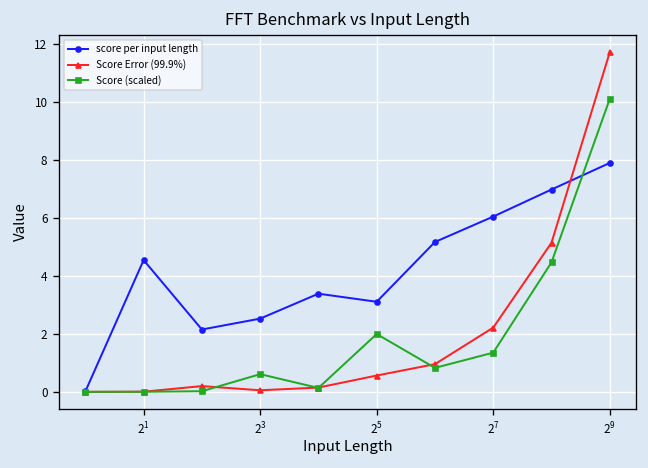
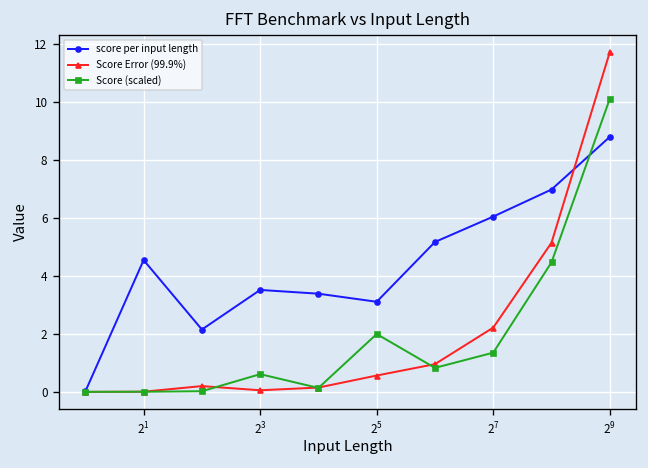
  {
    "score per input length": {
      "2^1": 4.5,
-     "2^3": 2.5,
+     "2^3": 3.5,
      "2^5": 3.1,
      "2^7": 6.0,
-     "2^9": 7.9
+     "2^9": 8.8
    },
    "Score Error (99.9%)": {
      "2^3": 0.1,
      "2^5": 0.6,
      "2^7": 2.2,
      "2^9": 11.7
    },
    "Score (scaled)": {
      "2^3": 0.6,
      "2^5": 2.0,
      "2^7": 1.4,
      "2^9": 10.1
    }
  }
